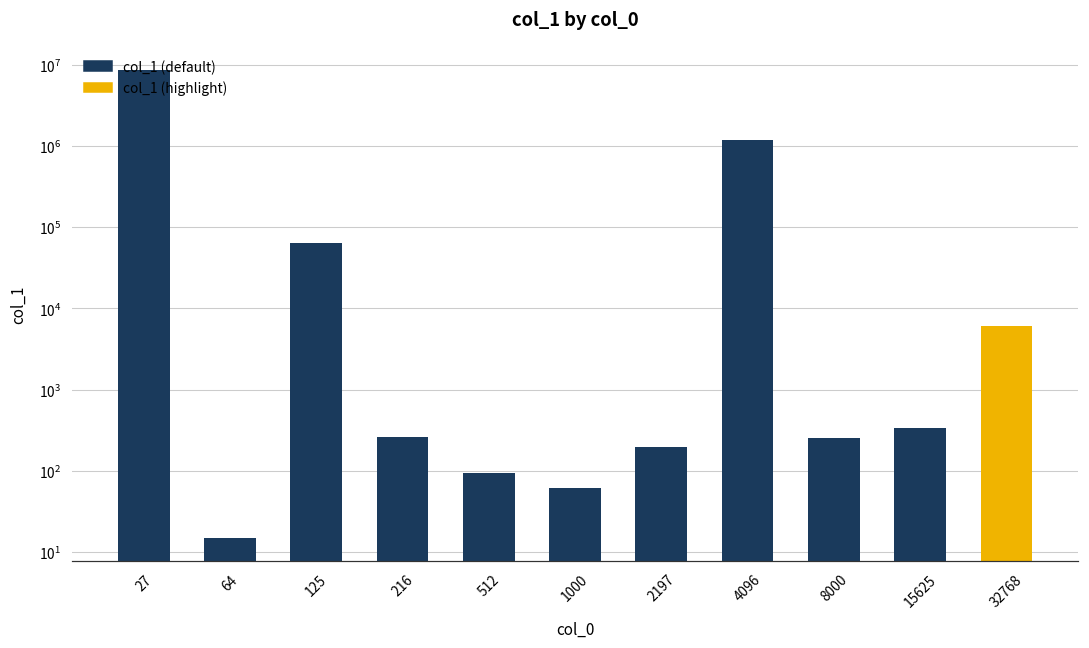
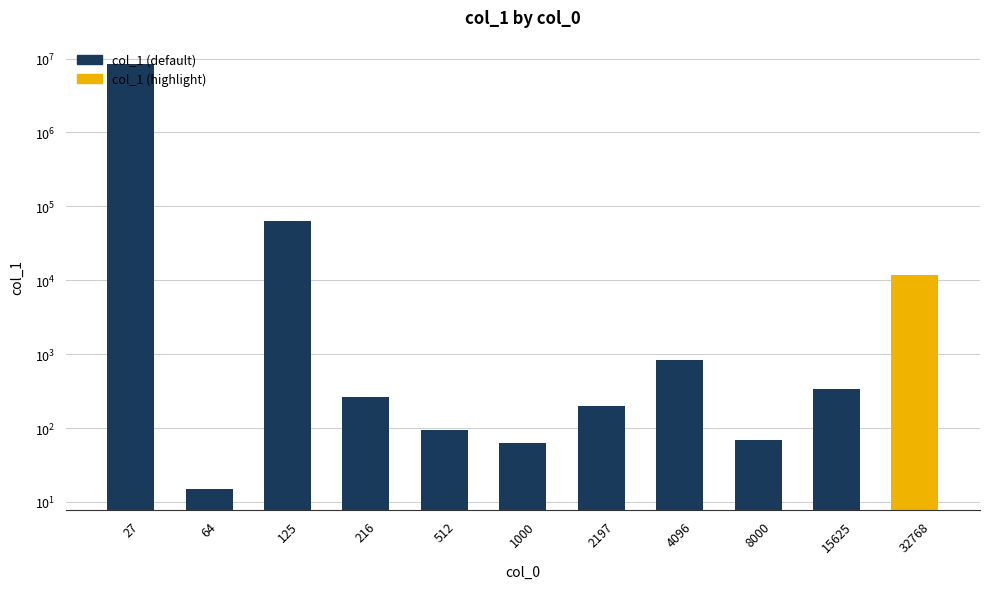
  {
    "64": 15,
    "125": 60000,
    "216": 260,
    "512": 90,
    "1000": 60,
    "2197": 200,
-   "4096": 1200000,
-   "8000": 260,
+   "4096": 800,
+   "8000": 70,
    "15625": 300,
-   "32768": 6000
+   "32768": 12000
  }
